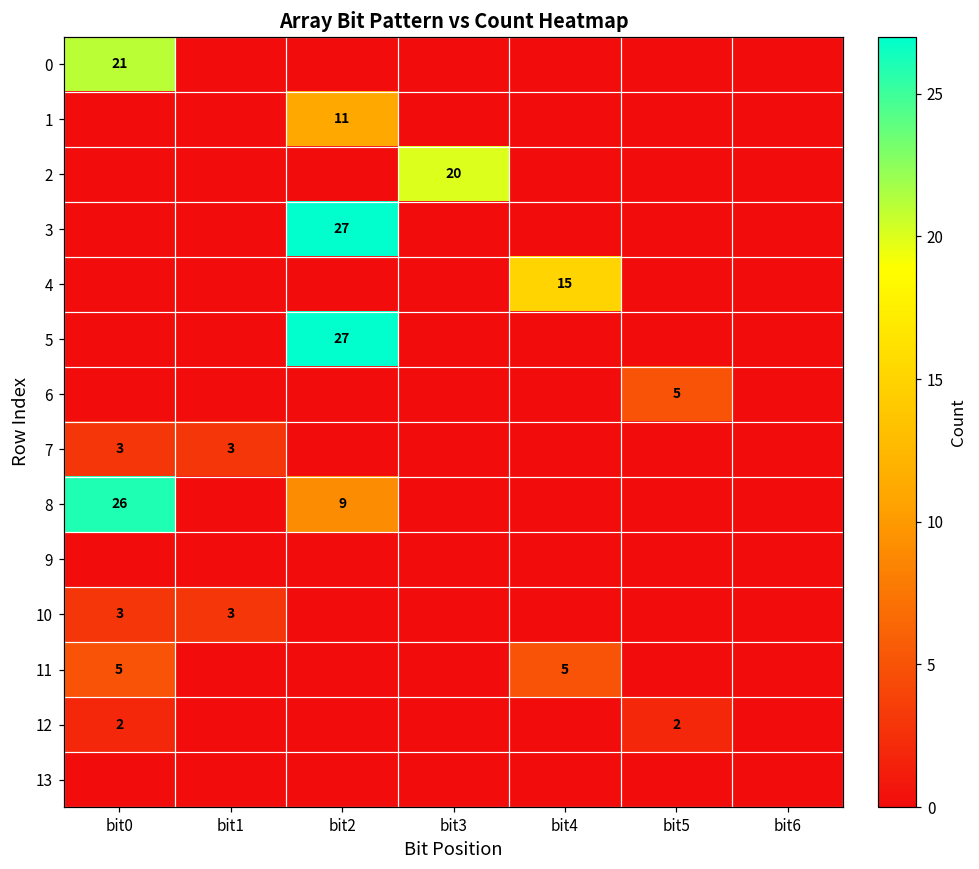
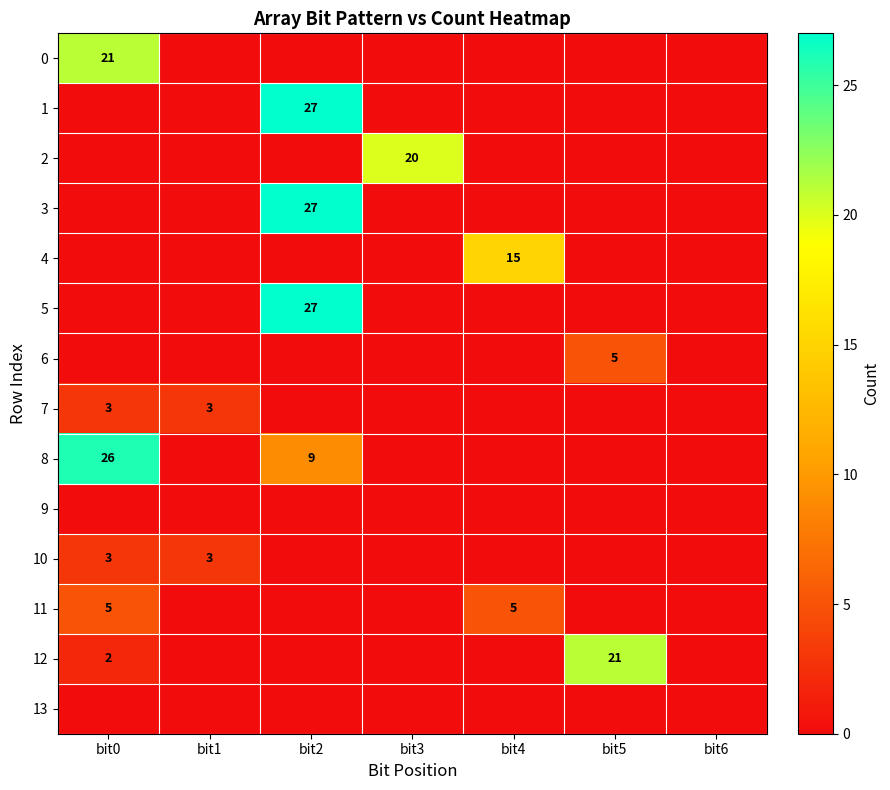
  {
    "0": {
      "bit0": 21
    },
    "1": {
-     "bit2": 11
+     "bit2": 27
    },
    "2": {
      "bit3": 20
    },
    "3": {
      "bit2": 27
    },
    "4": {
      "bit4": 15
    },
    "5": {
      "bit2": 27
    },
    "6": {
      "bit5": 5
    },
    "7": {
      "bit0": 3,
      "bit1": 3
    },
    "8": {
      "bit0": 26,
      "bit2": 9
    },
    "10": {
      "bit0": 3,
      "bit1": 3
    },
    "11": {
      "bit0": 5,
      "bit4": 5
    },
    "12": {
      "bit0": 2,
-     "bit5": 2
+     "bit5": 21
    }
  }
